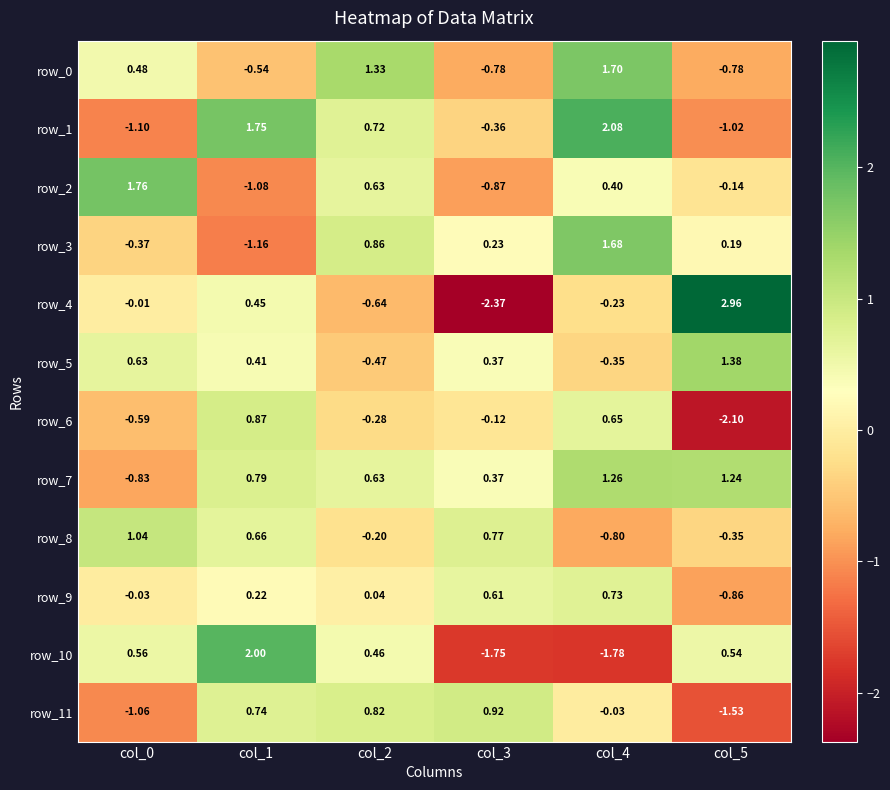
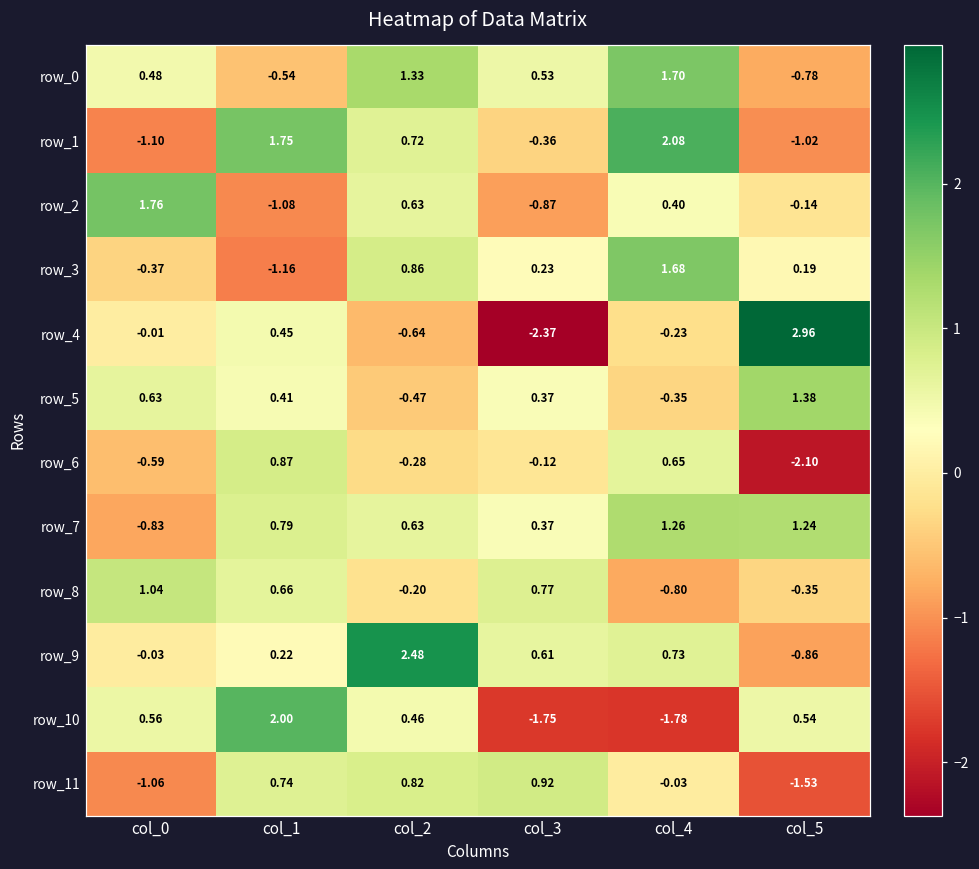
  {
    "row_0": {
      "col_0": 0.48,
      "col_1": -0.54,
      "col_2": 1.33,
-     "col_3": -0.78,
+     "col_3": 0.53,
      "col_4": 1.70,
      "col_5": -0.78
    },
    "row_1": {
      "col_0": -1.10,
      "col_1": 1.75,
      "col_2": 0.72,
      "col_3": -0.36,
      "col_4": 2.08,
      "col_5": -1.02
    },
    "row_2": {
      "col_0": 1.76,
      "col_1": -1.08,
      "col_2": 0.63,
      "col_3": -0.87,
      "col_4": 0.40,
      "col_5": -0.14
    },
    "row_3": {
      "col_0": -0.37,
      "col_1": -1.16,
      "col_2": 0.86,
      "col_3": 0.23,
      "col_4": 1.68,
      "col_5": 0.19
    },
    "row_4": {
      "col_0": -0.01,
      "col_1": 0.45,
      "col_2": -0.64,
      "col_3": -2.37,
      "col_4": -0.23,
      "col_5": 2.96
    },
    "row_5": {
      "col_0": 0.63,
      "col_1": 0.41,
      "col_2": -0.47,
      "col_3": 0.37,
      "col_4": -0.35,
      "col_5": 1.38
    },
    "row_6": {
      "col_0": -0.59,
      "col_1": 0.87,
      "col_2": -0.28,
      "col_3": -0.12,
      "col_4": 0.65,
      "col_5": -2.10
    },
    "row_7": {
      "col_0": -0.83,
      "col_1": 0.79,
      "col_2": 0.63,
      "col_3": 0.37,
      "col_4": 1.26,
      "col_5": 1.24
    },
    "row_8": {
      "col_0": 1.04,
      "col_1": 0.66,
      "col_2": -0.20,
      "col_3": 0.77,
      "col_4": -0.80,
      "col_5": -0.35
    },
    "row_9": {
      "col_0": -0.03,
      "col_1": 0.22,
-     "col_2": 0.04,
+     "col_2": 2.48,
      "col_3": 0.61,
      "col_4": 0.73,
      "col_5": -0.86
    },
    "row_10": {
      "col_0": 0.56,
      "col_1": 2.00,
      "col_2": 0.46,
      "col_3": -1.75,
      "col_4": -1.78,
      "col_5": 0.54
    },
    "row_11": {
      "col_0": -1.06,
      "col_1": 0.74,
      "col_2": 0.82,
      "col_3": 0.92,
      "col_4": -0.03,
      "col_5": -1.53
    }
  }
